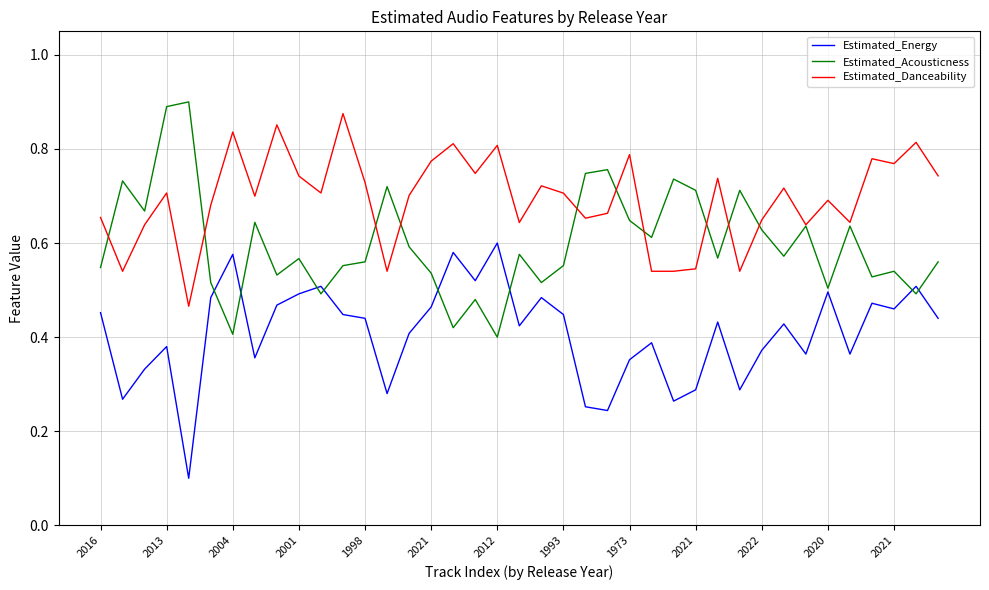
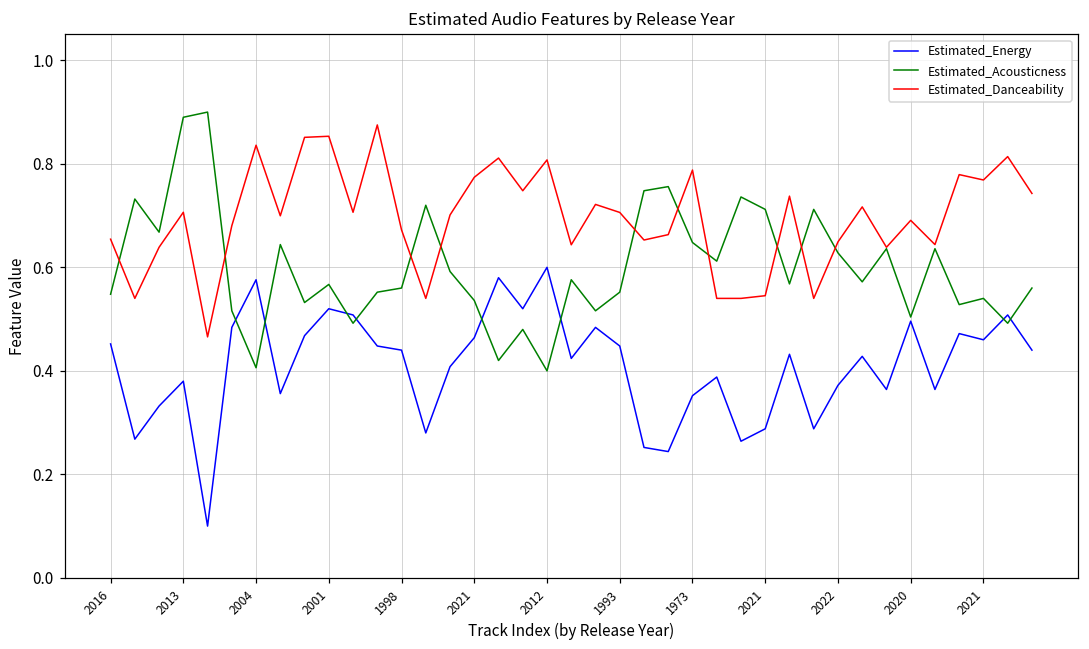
  {
    "Estimated_Energy": {
      "2013": 0.38,
      "2004": 0.58,
-     "2001": 0.49,
+     "2001": 0.52,
      "1998": 0.44,
      "2012": 0.60,
      "1993": 0.45,
      "1973": 0.35
    },
    "Estimated_Acousticness": {
      "2013": 0.89,
      "2004": 0.41,
      "2001": 0.57,
      "1998": 0.56,
      "2012": 0.40,
      "1993": 0.55,
      "1973": 0.65
    },
    "Estimated_Danceability": {
      "2013": 0.71,
      "2004": 0.84,
-     "2001": 0.74,
-     "1998": 0.73,
+     "2001": 0.85,
+     "1998": 0.67,
      "2012": 0.81,
      "1993": 0.71,
      "1973": 0.79
    }
  }
